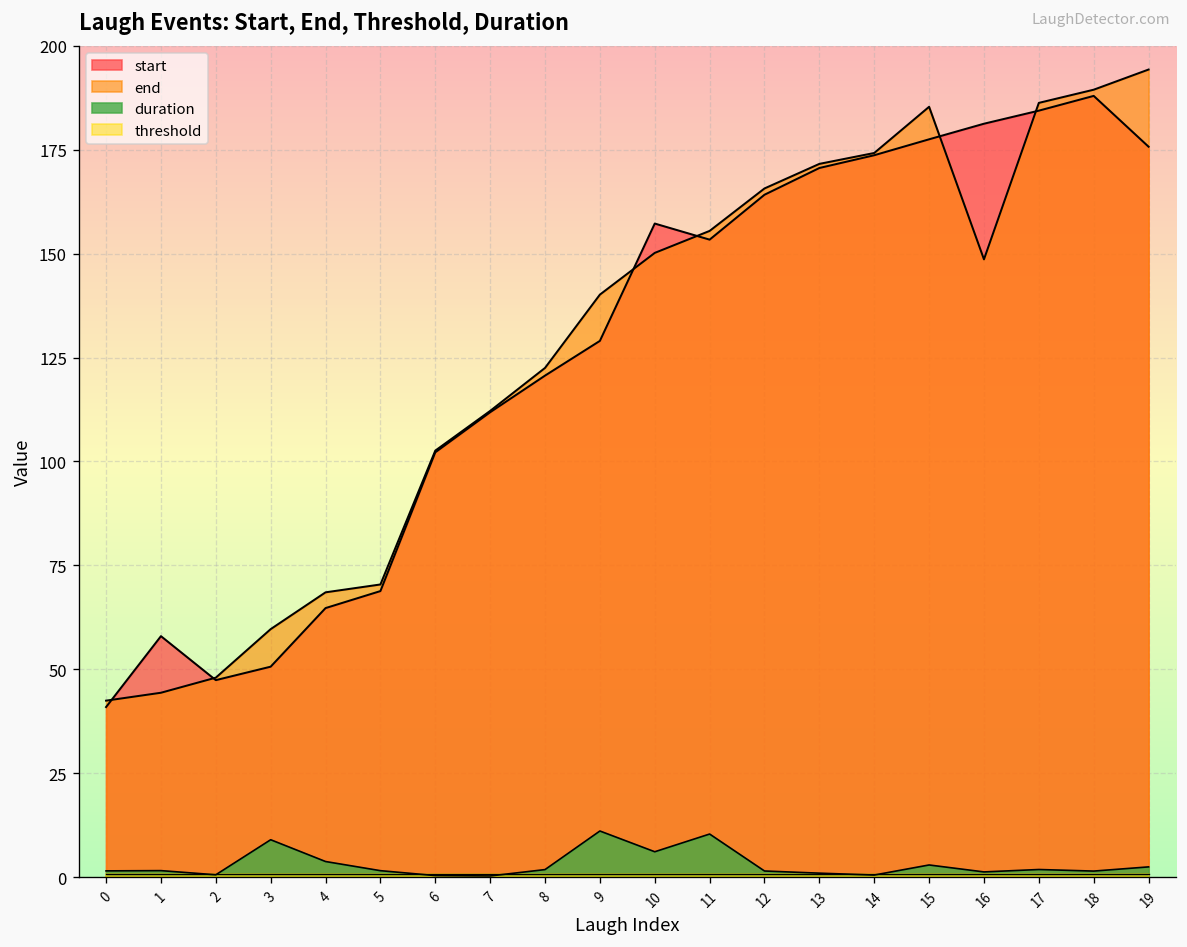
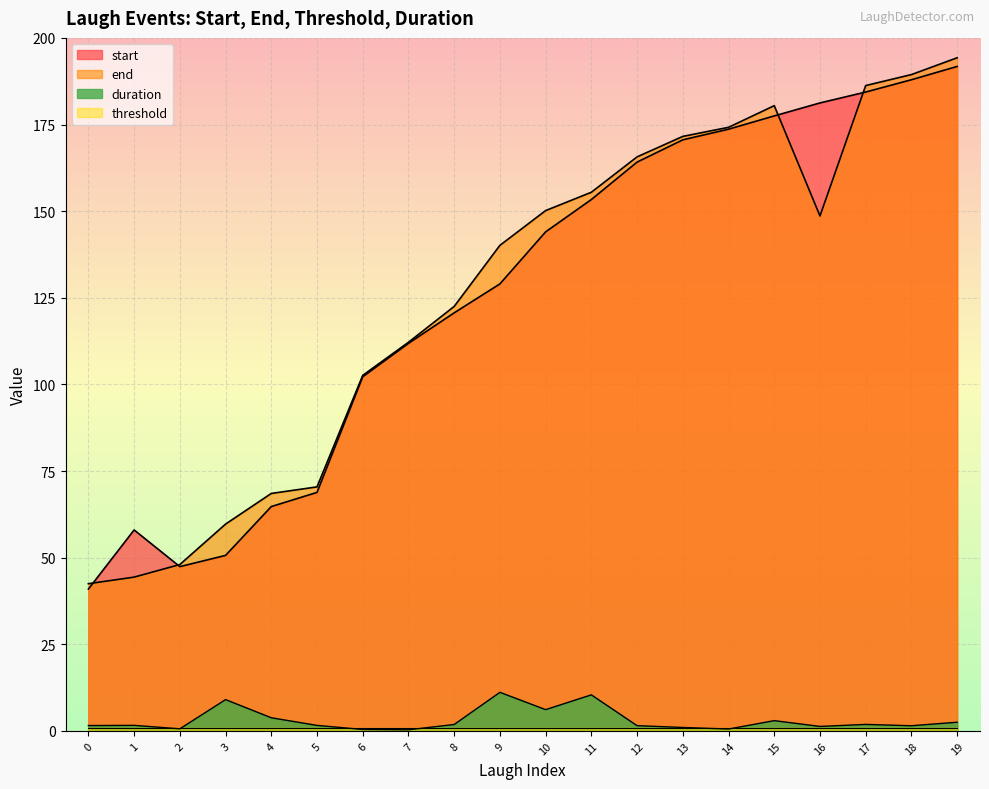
  {
    "start": {
      "0": 41,
      "1": 58,
      "3": 51,
      "4": 65,
      "5": 69,
      "8": 121,
      "9": 129,
-     "10": 157,
+     "10": 144,
      "11": 153,
      "12": 164,
      "13": 171,
      "15": 177,
      "16": 181,
      "17": 184,
      "18": 188,
-     "19": 176
+     "19": 192
    },
    "end": {
      "0": 42,
      "1": 44,
      "3": 60,
      "4": 69,
      "5": 70,
      "8": 123,
      "9": 140,
      "10": 150,
      "11": 155,
      "12": 166,
      "13": 172,
-     "15": 185,
+     "15": 180,
      "16": 149,
      "17": 186,
      "18": 189,
      "19": 194
    },
    "duration": {
      "0": 2,
      "1": 2,
      "3": 9,
      "4": 4,
      "5": 2,
      "8": 2,
      "9": 11,
      "10": 6,
      "11": 10,
      "12": 2,
      "15": 3,
      "17": 2,
      "18": 1,
      "19": 3
    },
    "threshold": {
      "0": 1,
      "1": 1,
      "3": 1,
      "4": 1,
      "5": 1,
      "8": 1,
      "9": 1,
      "10": 1,
      "11": 1,
      "12": 1,
      "15": 1,
      "17": 1,
      "18": 1,
      "19": 1
    }
  }
